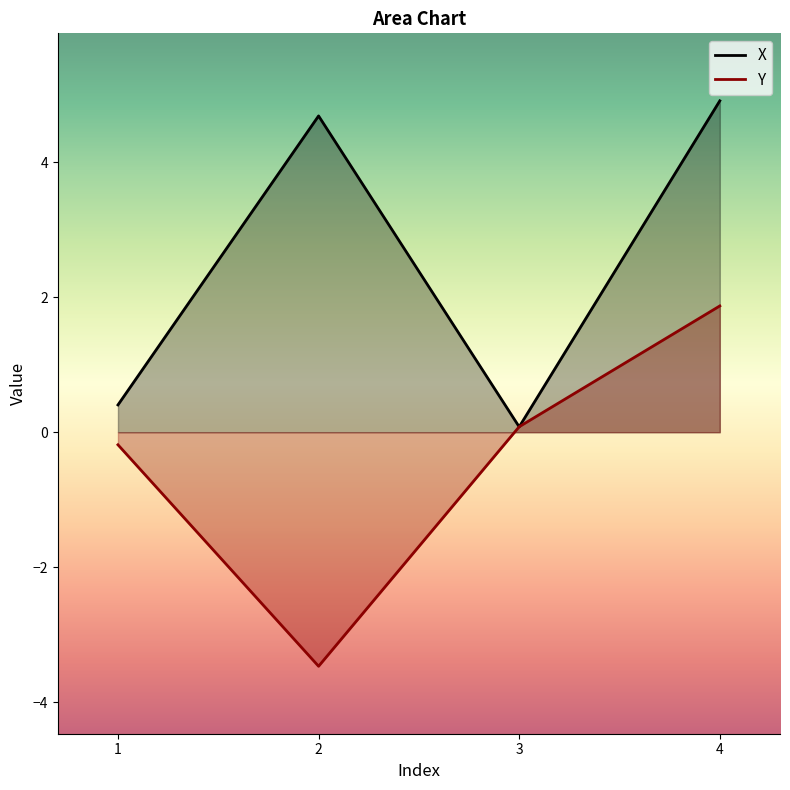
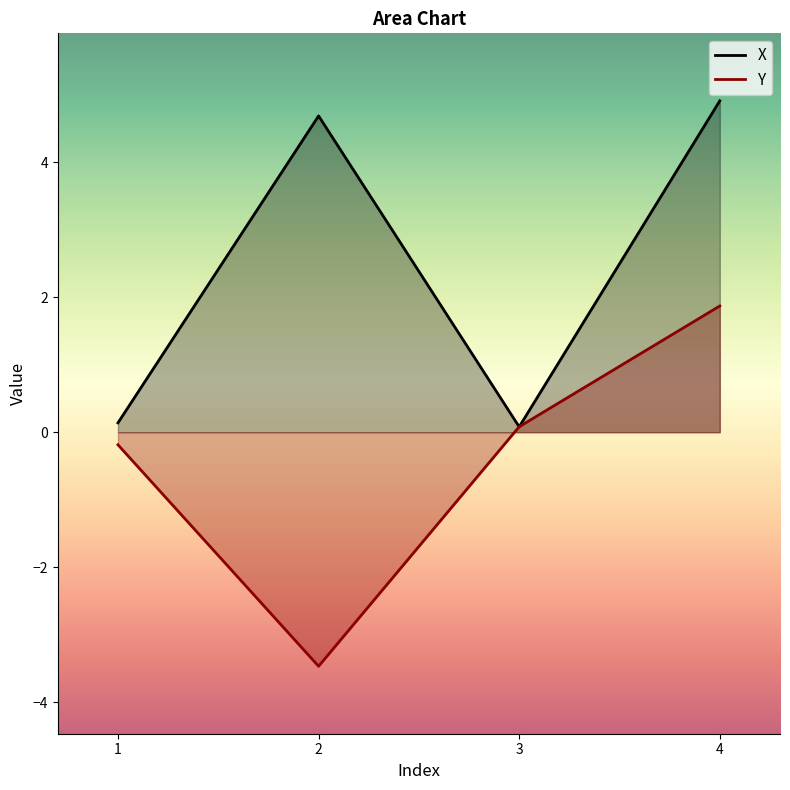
  {
    "X": {
-     "1": 0.4,
+     "1": 0.1,
      "2": 4.7,
      "4": 4.9
    }
  }
